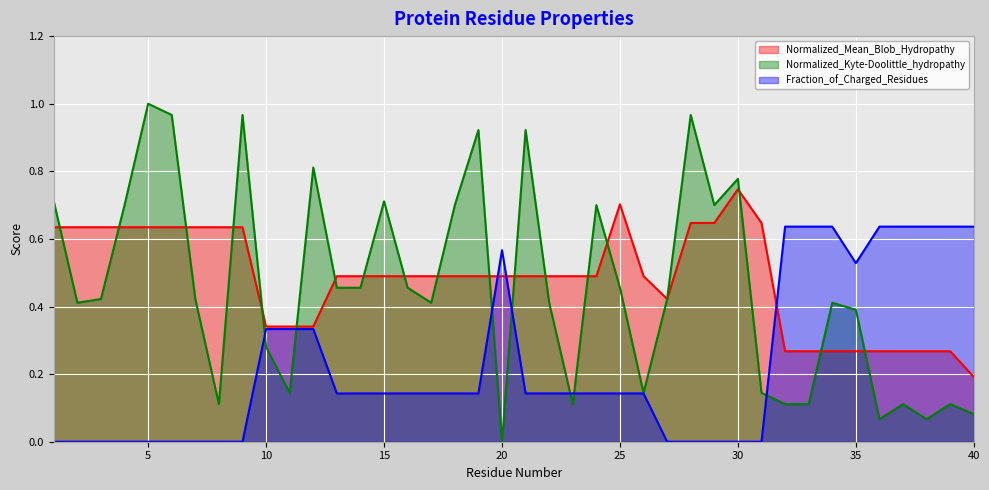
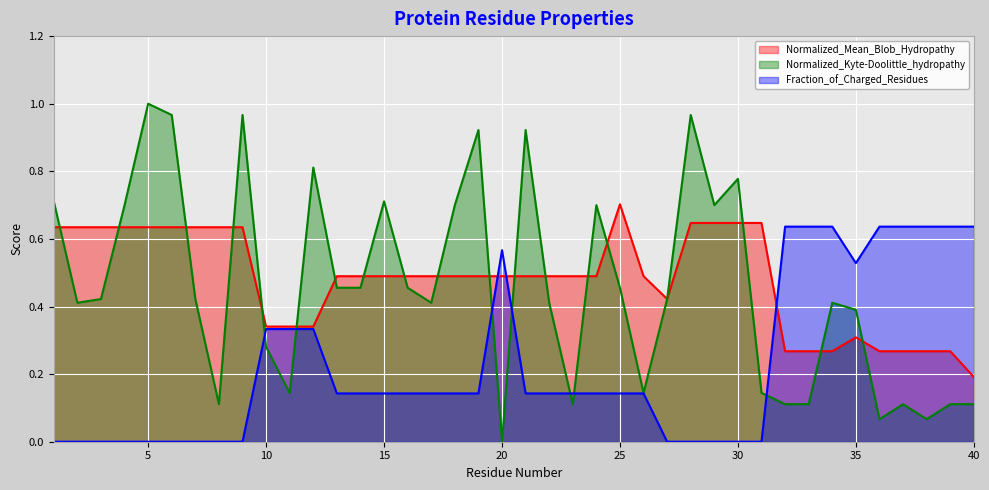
  {
    "Normalized_Mean_Blob_Hydropathy": {
      "5": 0.63,
      "10": 0.34,
      "15": 0.49,
      "20": 0.49,
      "25": 0.70,
-     "30": 0.75,
-     "35": 0.27,
+     "30": 0.65,
+     "35": 0.31,
      "40": 0.19
    },
    "Normalized_Kyte-Doolittle_hydropathy": {
      "5": 1.00,
      "10": 0.28,
      "15": 0.71,
      "20": 0.00,
      "25": 0.46,
      "30": 0.78,
      "35": 0.39,
-     "40": 0.08
+     "40": 0.11
    },
    "Fraction_of_Charged_Residues": {
      "5": 0.00,
      "10": 0.33,
      "15": 0.14,
      "20": 0.57,
      "25": 0.14,
      "30": 0.00,
      "35": 0.53,
      "40": 0.64
    }
  }
